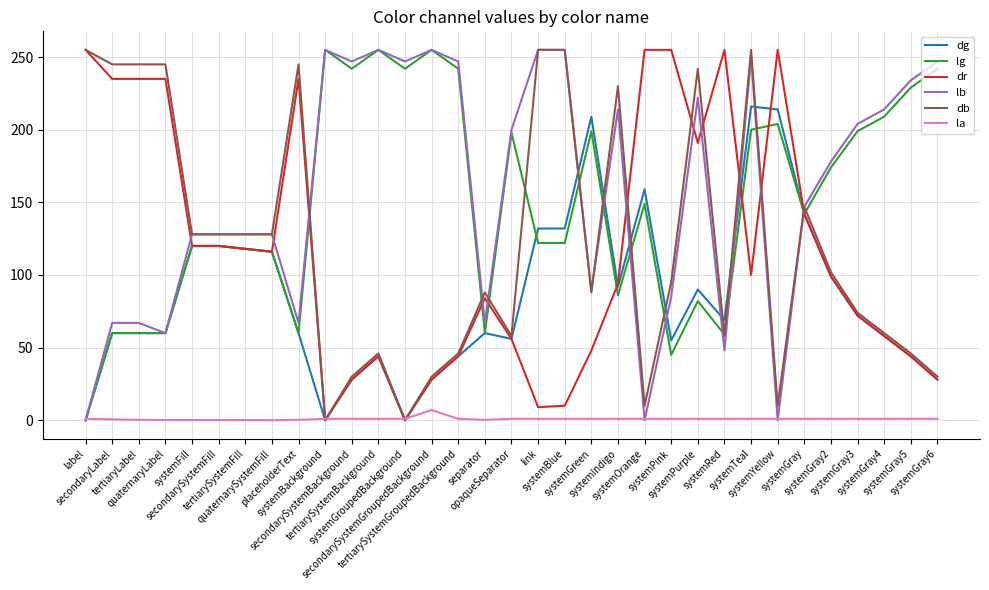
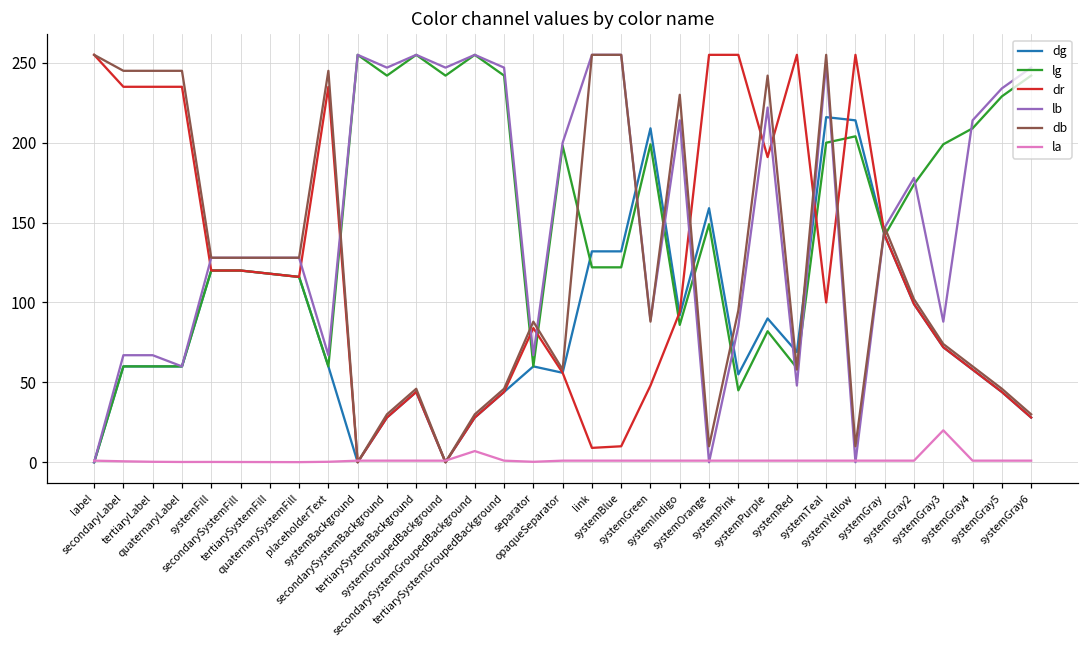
  {
    "dg": {
      "link": 132,
      "systemBlue": 132,
      "systemGreen": 209,
      "systemIndigo": 92,
      "systemOrange": 159,
      "systemPink": 55,
      "systemPurple": 90,
      "systemRed": 69,
      "systemTeal": 216,
      "systemYellow": 214
    },
    "lg": {
      "secondarySystemBackground": 242,
      "systemGroupedBackground": 242,
      "tertiarySystemGroupedBackground": 242,
      "opaqueSeparator": 198,
      "link": 122,
      "systemBlue": 122,
      "systemGreen": 199,
      "systemIndigo": 86,
      "systemOrange": 149,
      "systemPink": 45,
      "systemPurple": 82,
      "systemTeal": 200,
      "systemYellow": 204,
      "systemGray2": 174,
      "systemGray3": 199,
      "systemGray4": 209,
      "systemGray5": 229
    },
    "dr": {
      "secondaryLabel": 235,
      "tertiaryLabel": 235,
      "quaternaryLabel": 235,
      "placeholderText": 235,
      "separator": 84,
      "link": 9,
      "systemBlue": 10,
      "systemGreen": 48,
      "systemIndigo": 94,
      "systemOrange": 255,
      "systemPink": 255,
      "systemPurple": 191,
      "systemRed": 255,
      "systemTeal": 100,
      "systemYellow": 255
    },
    "lb": {
      "secondaryLabel": 67,
      "tertiaryLabel": 67,
      "placeholderText": 67,
      "secondarySystemBackground": 247,
      "systemGroupedBackground": 247,
      "tertiarySystemGroupedBackground": 247,
      "separator": 67,
      "opaqueSeparator": 200,
      "systemIndigo": 214,
      "systemPink": 85,
      "systemPurple": 222,
      "systemRed": 48,
      "systemTeal": 250,
      "systemGray2": 178,
-     "systemGray3": 204,
+     "systemGray3": 88,
      "systemGray4": 214,
      "systemGray5": 234
    },
    "db": {
      "secondaryLabel": 245,
      "tertiaryLabel": 245,
      "quaternaryLabel": 245,
      "placeholderText": 245,
      "secondarySystemBackground": 30,
      "tertiarySystemBackground": 46,
      "secondarySystemGroupedBackground": 30,
      "tertiarySystemGroupedBackground": 46,
      "separator": 88,
      "opaqueSeparator": 58,
      "systemIndigo": 230,
      "systemOrange": 10,
      "systemPink": 95,
      "systemPurple": 242,
      "systemTeal": 255,
      "systemYellow": 10,
      "systemGray2": 102,
      "systemGray3": 74,
      "systemGray4": 60,
      "systemGray5": 46,
      "systemGray6": 30
    },
    "la": {
      "secondaryLabel": 1,
      "tertiaryLabel": 0,
      "quaternaryLabel": 0,
      "systemFill": 0,
      "secondarySystemFill": 0,
      "tertiarySystemFill": 0,
      "quaternarySystemFill": 0,
      "placeholderText": 0,
      "secondarySystemBackground": 1,
      "tertiarySystemBackground": 1,
      "secondarySystemGroupedBackground": 7,
      "tertiarySystemGroupedBackground": 1,
      "separator": 0,
      "opaqueSeparator": 1,
      "link": 1,
      "systemBlue": 1,
      "systemGreen": 1,
      "systemIndigo": 1,
      "systemPink": 1,
      "systemPurple": 1,
      "systemRed": 1,
      "systemTeal": 1,
      "systemGray": 1,
      "systemGray2": 1,
-     "systemGray3": 1,
+     "systemGray3": 20,
      "systemGray4": 1,
      "systemGray5": 1,
      "systemGray6": 1
    }
  }
